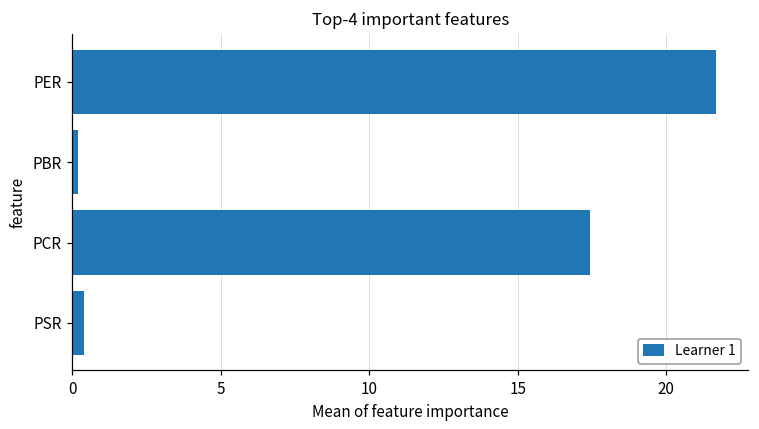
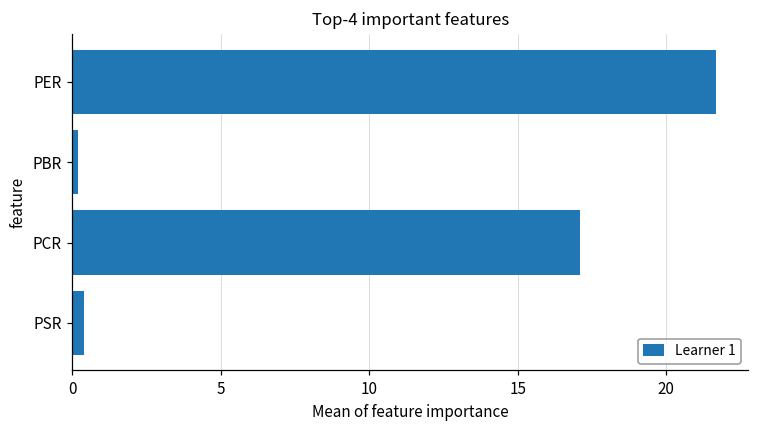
  {
    "PER": 21.7,
    "PBR": 0.2,
-   "PCR": 17.4,
+   "PCR": 17.1,
    "PSR": 0.4
  }
